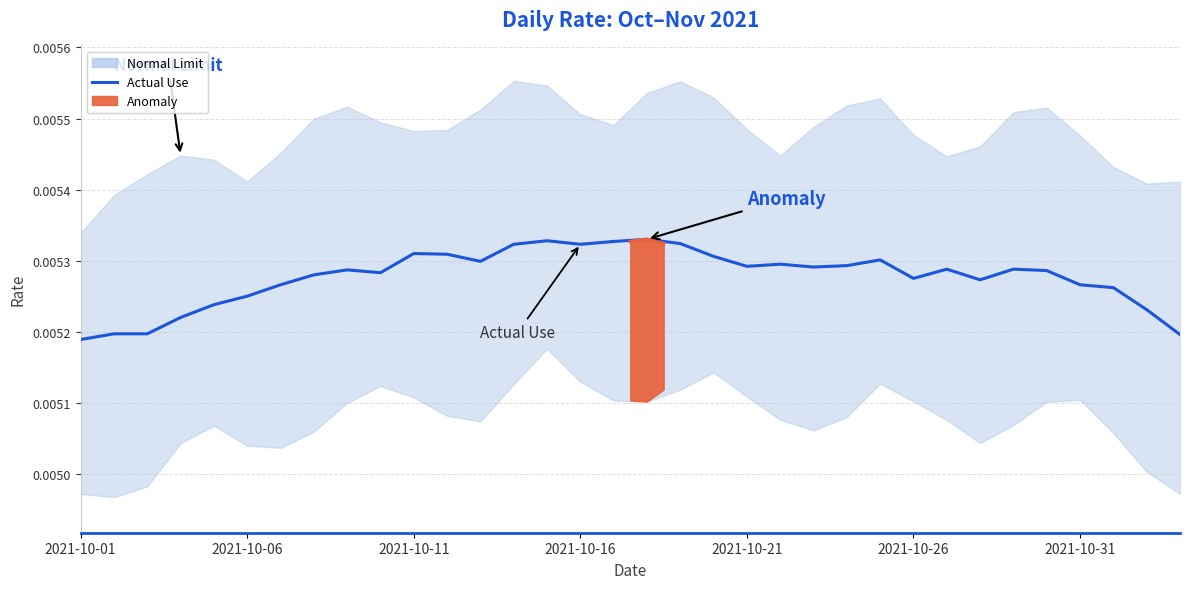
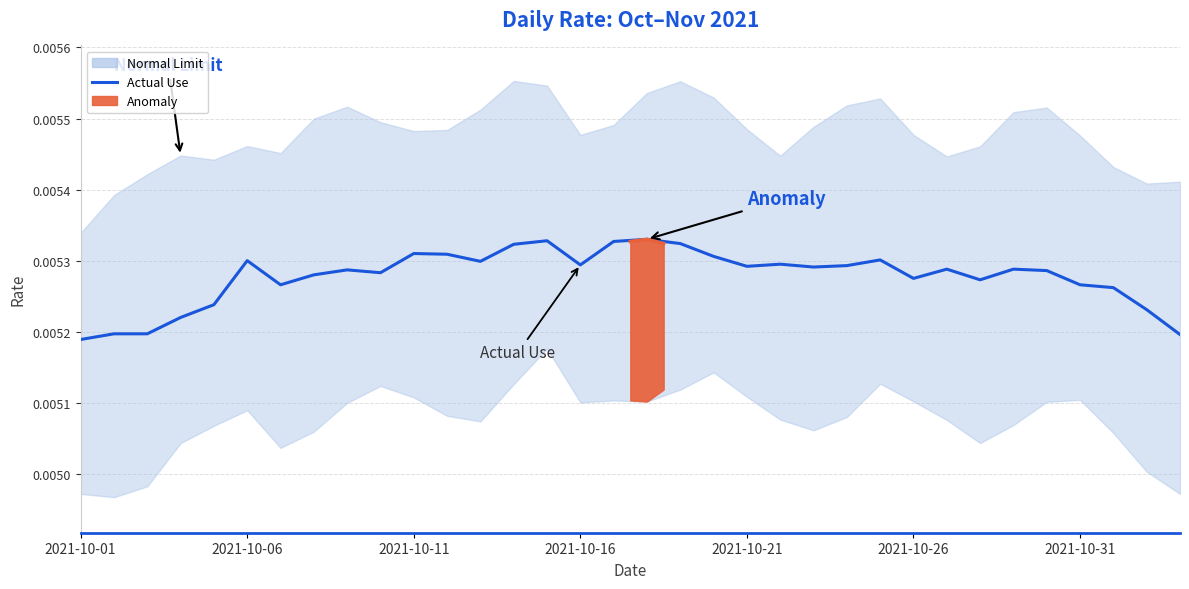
  {
    "Actual Use": {
      "2021-10-01": 0.00519,
-     "2021-10-06": 0.00525,
+     "2021-10-06": 0.00530,
      "2021-10-11": 0.00531,
-     "2021-10-16": 0.00532,
+     "2021-10-16": 0.00529,
      "2021-10-21": 0.00529,
      "2021-10-26": 0.00528,
      "2021-10-31": 0.00527
    }
  }
